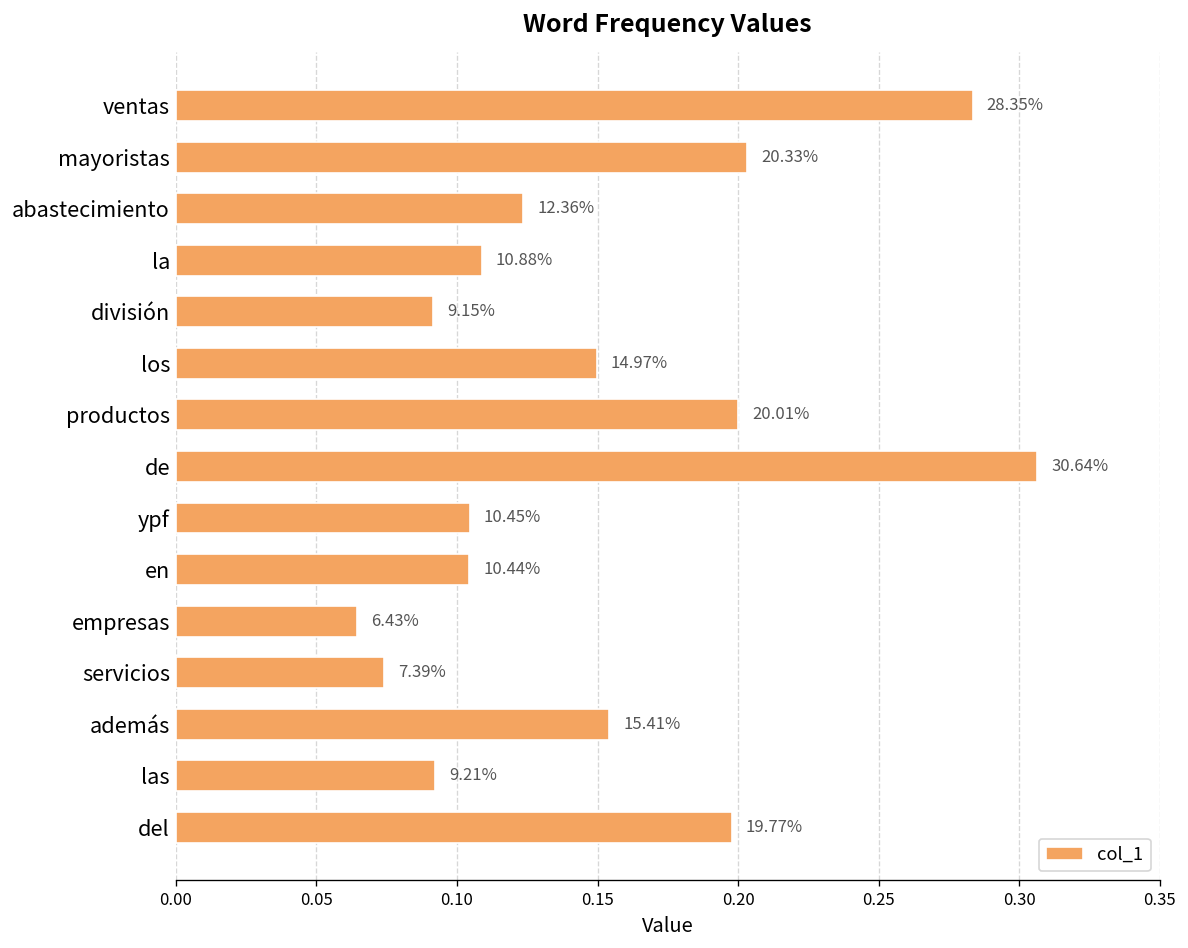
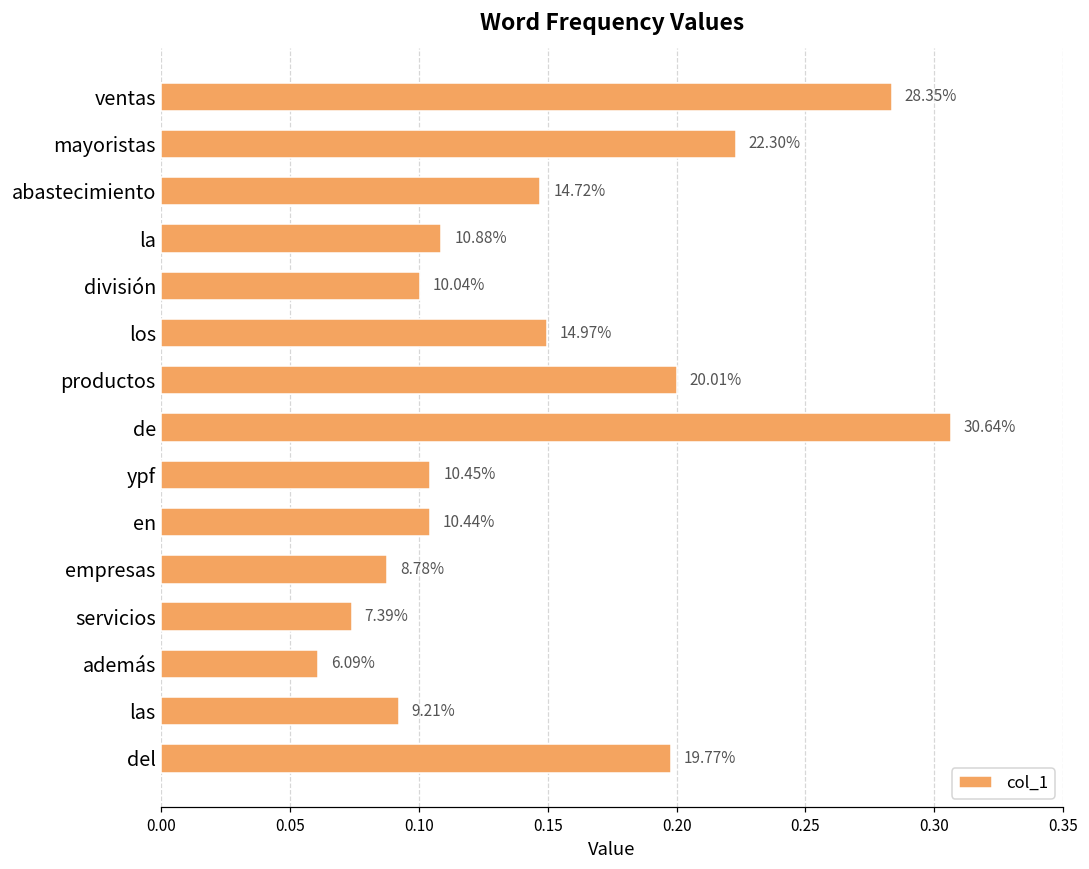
  {
    "ventas": "28.35%",
-   "mayoristas": "20.33%",
-   "abastecimiento": "12.36%",
+   "mayoristas": "22.30%",
+   "abastecimiento": "14.72%",
    "la": "10.88%",
-   "división": "9.15%",
+   "división": "10.04%",
    "los": "14.97%",
    "productos": "20.01%",
    "de": "30.64%",
    "ypf": "10.45%",
    "en": "10.44%",
-   "empresas": "6.43%",
+   "empresas": "8.78%",
    "servicios": "7.39%",
-   "además": "15.41%",
+   "además": "6.09%",
    "las": "9.21%",
    "del": "19.77%"
  }
